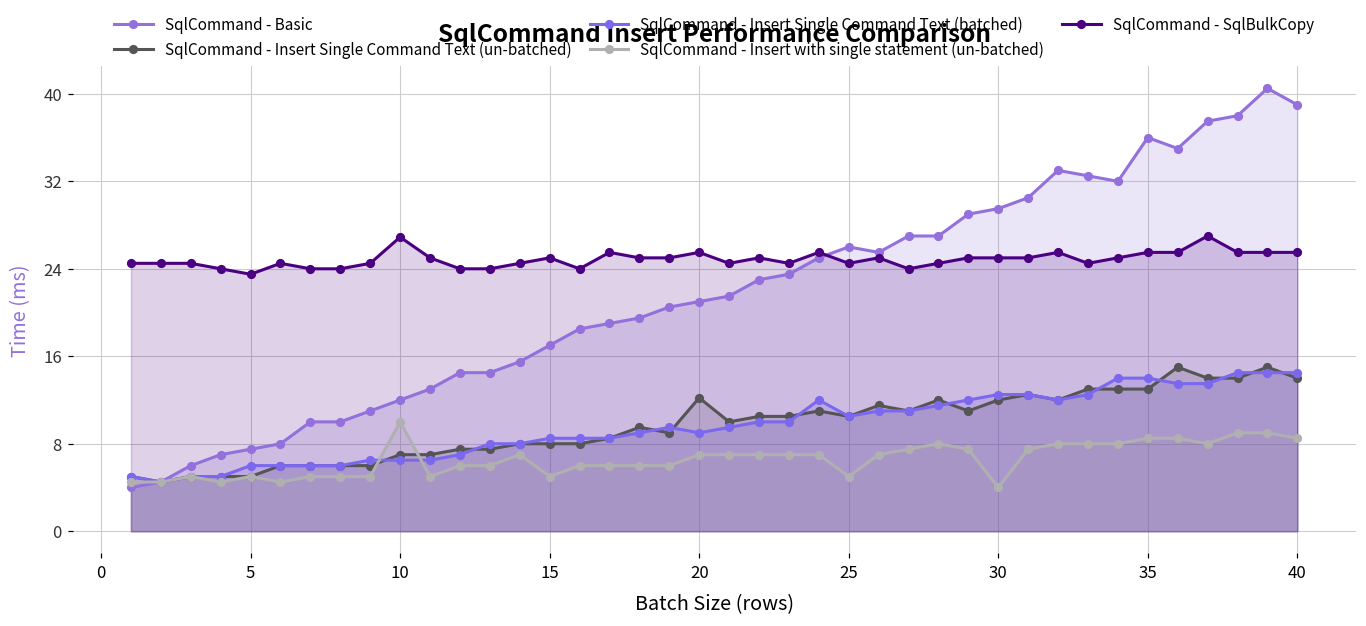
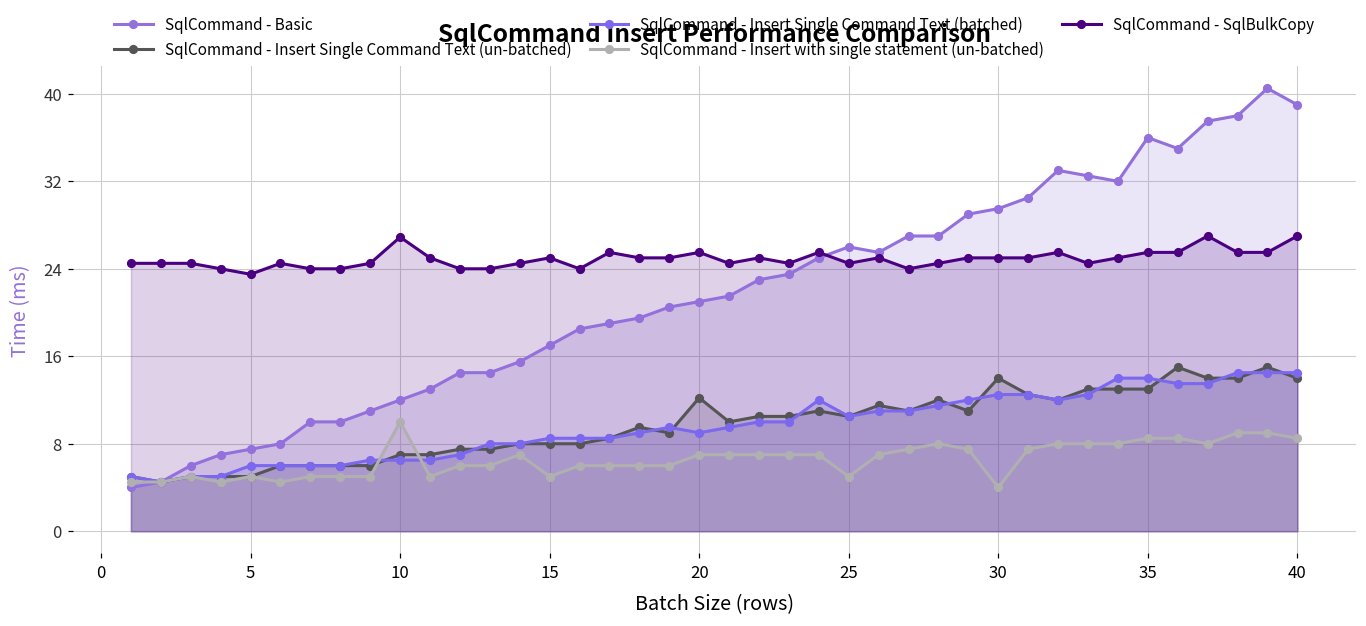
  {
    "SqlCommand - Insert Single Command Text (un-batched)": {
      "10": 7,
      "15": 8,
      "20": 12,
-     "30": 12,
+     "30": 14,
      "35": 13,
      "40": 14
    },
    "SqlCommand - Insert with single statement (un-batched)": {
      "10": 10,
      "15": 5,
      "20": 7,
      "25": 5,
      "30": 4,
      "35": 9,
      "40": 9
    },
    "SqlCommand - SqlBulkCopy": {
      "5": 24,
      "10": 27,
      "15": 25,
      "20": 26,
      "25": 25,
      "30": 25,
      "35": 26,
-     "40": 26
+     "40": 27
    }
  }
